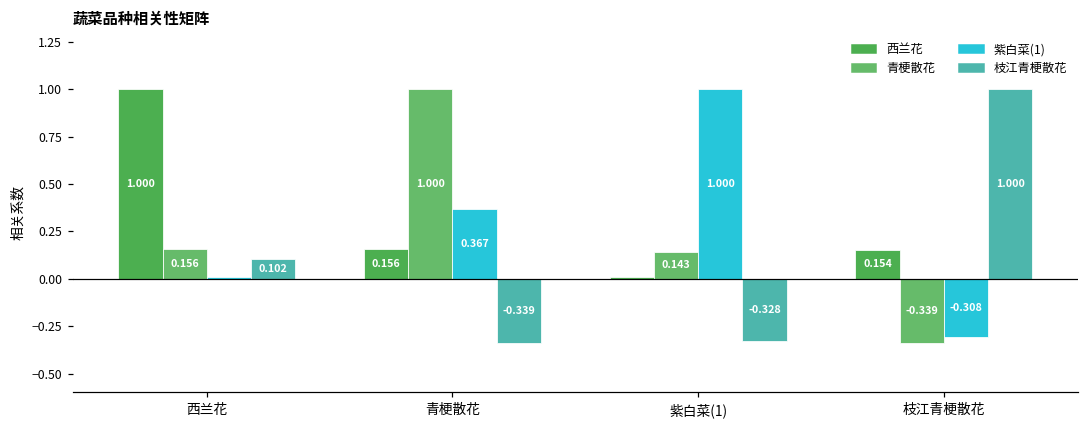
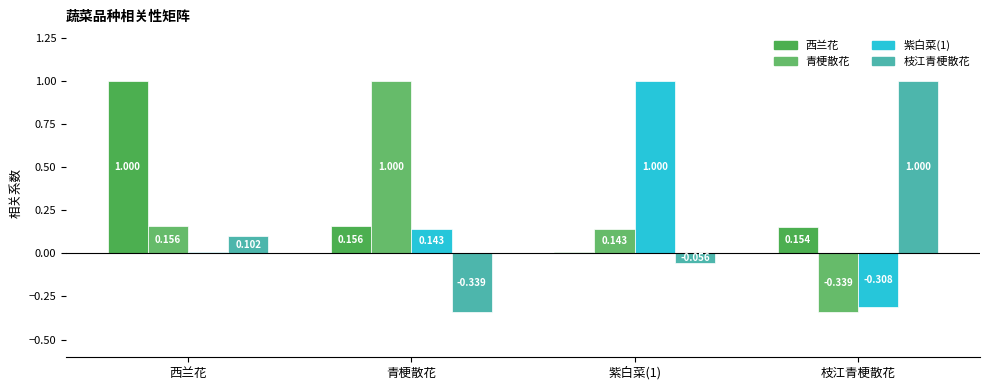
  {
    "紫白菜(1)": {
-     "青梗散花": 0.367,
+     "青梗散花": 0.143,
      "紫白菜(1)": 1.000,
      "枝江青梗散花": -0.308
    },
    "枝江青梗散花": {
      "西兰花": 0.102,
      "青梗散花": -0.339,
-     "紫白菜(1)": -0.328,
+     "紫白菜(1)": -0.056,
      "枝江青梗散花": 1.000
    }
  }
